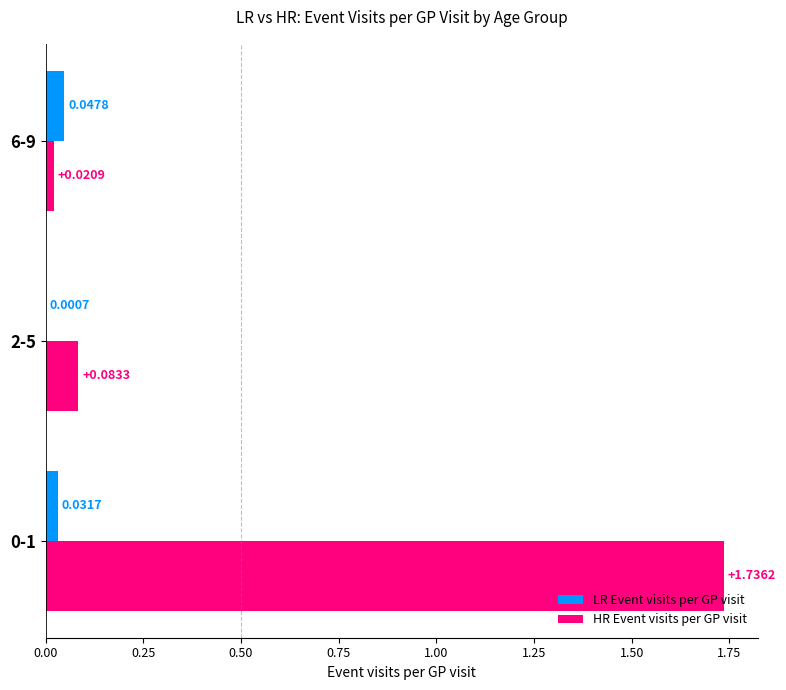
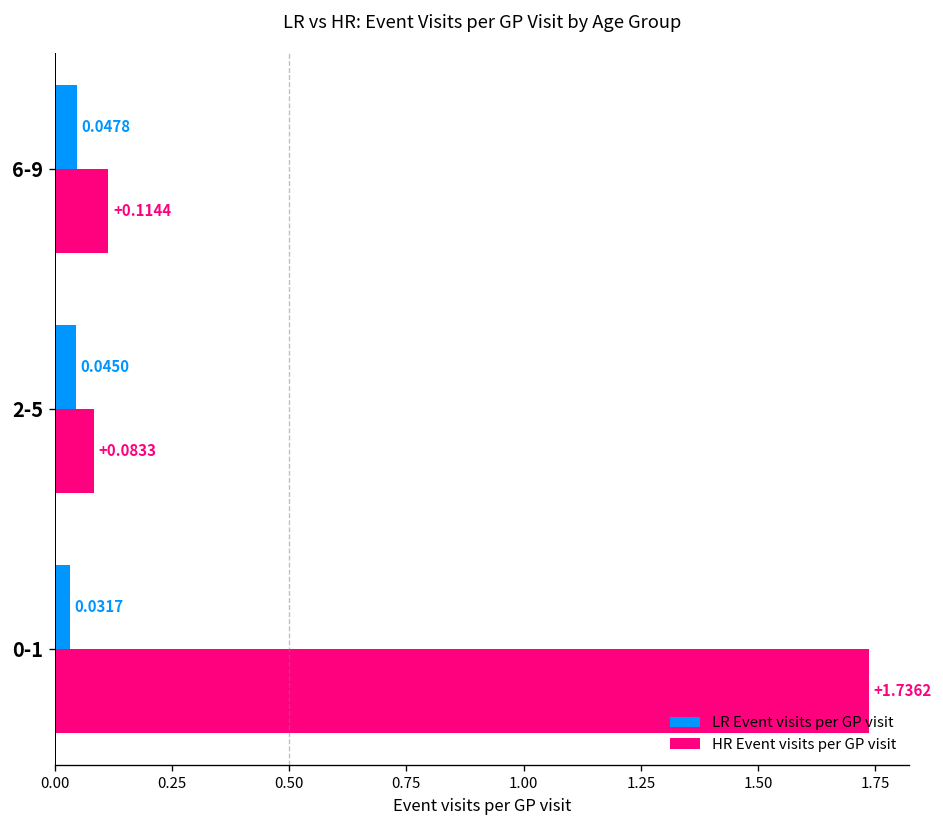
  {
    "LR Event visits per GP visit": {
      "6-9": "0.0478",
-     "2-5": "0.0007",
+     "2-5": "0.0450",
      "0-1": "0.0317"
    },
    "HR Event visits per GP visit": {
-     "6-9": "+0.0209",
+     "6-9": "+0.1144",
      "2-5": "+0.0833",
      "0-1": "+1.7362"
    }
  }
